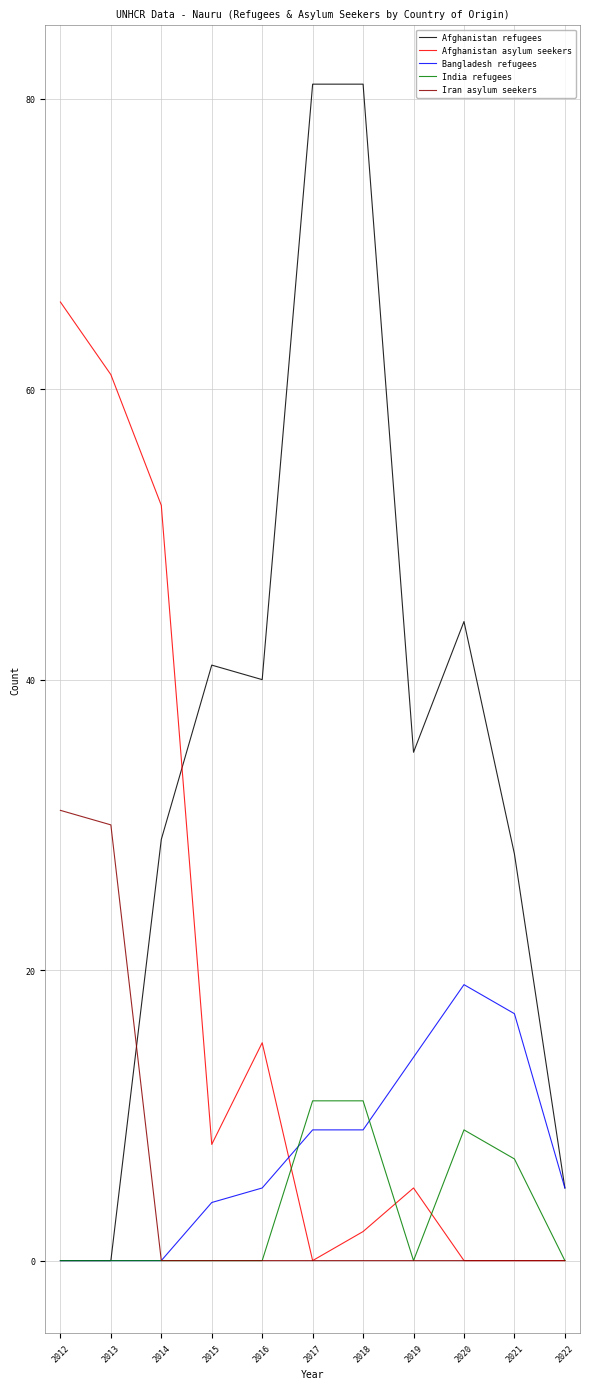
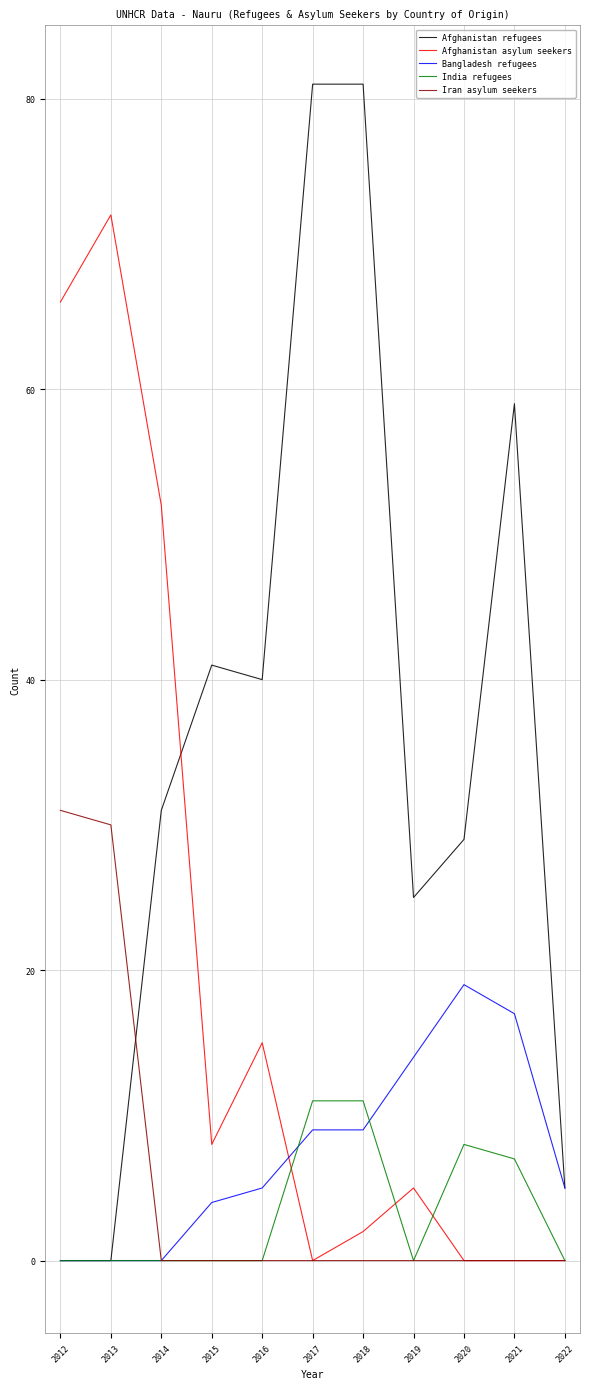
  {
    "Afghanistan refugees": {
-     "2014": 29,
+     "2014": 31,
      "2015": 41,
      "2016": 40,
      "2017": 81,
      "2018": 81,
-     "2019": 35,
-     "2020": 44,
-     "2021": 28
+     "2019": 25,
+     "2020": 29,
+     "2021": 59
    },
    "Afghanistan asylum seekers": {
      "2012": 66,
-     "2013": 61,
+     "2013": 72,
      "2014": 52,
      "2015": 8,
      "2016": 15,
      "2018": 2,
      "2019": 5
    },
    "Bangladesh refugees": {
      "2015": 4,
      "2016": 5,
      "2017": 9,
      "2018": 9,
      "2019": 14,
      "2020": 19,
      "2021": 17
    },
    "India refugees": {
      "2017": 11,
      "2018": 11,
-     "2020": 9,
+     "2020": 8,
      "2021": 7
    },
    "Iran asylum seekers": {
      "2012": 31,
      "2013": 30,
      "2018": 0
    }
  }
